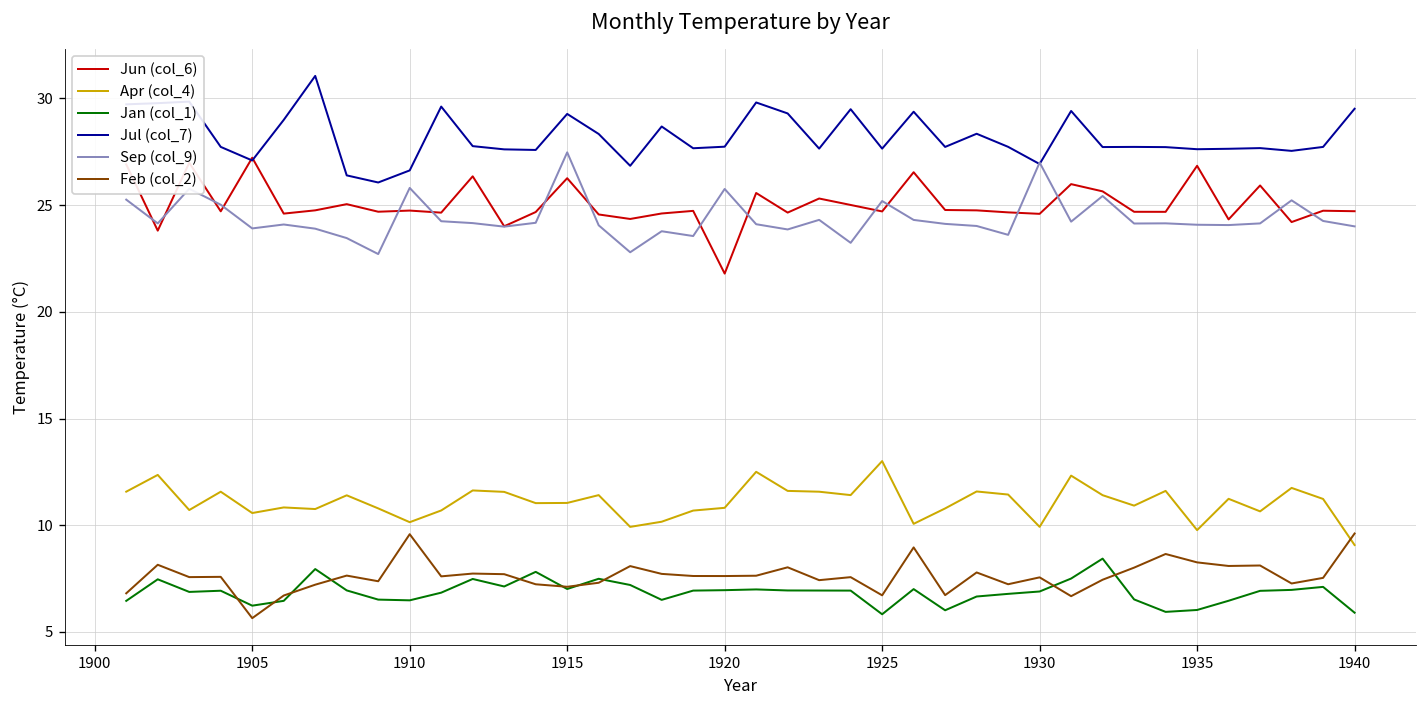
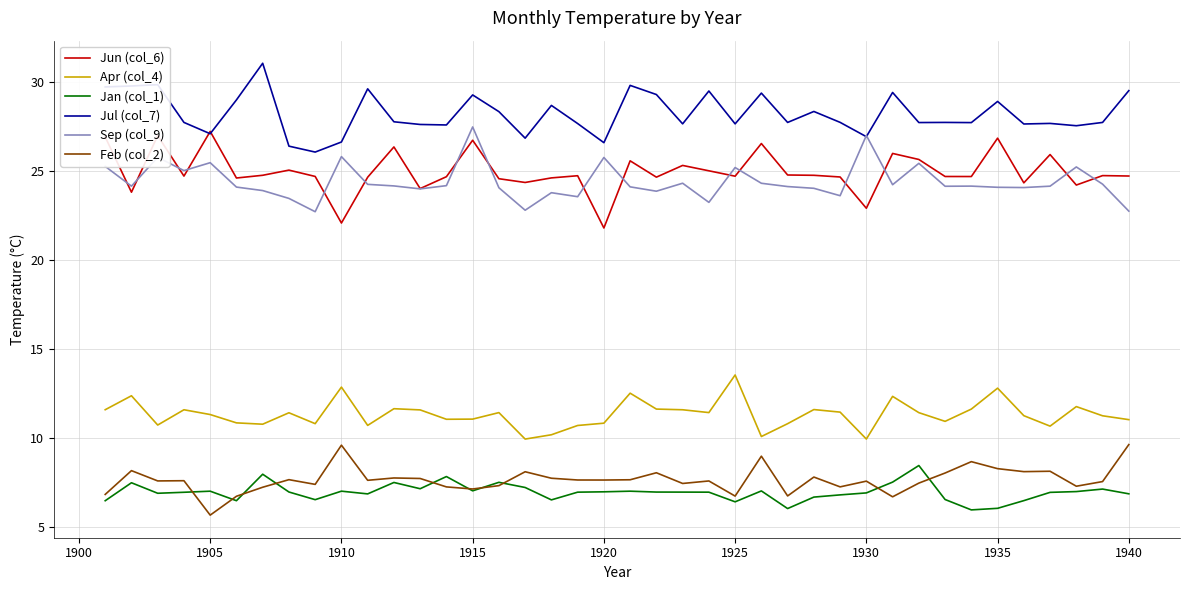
  {
    "Jun (col_6)": {
-     "1910": 24.7,
-     "1915": 26.3,
+     "1910": 22.1,
+     "1915": 26.7,
      "1920": 21.8,
      "1925": 24.7,
-     "1930": 24.6,
+     "1930": 22.9,
      "1935": 26.8,
      "1940": 24.7
    },
    "Apr (col_4)": {
-     "1905": 10.6,
-     "1910": 10.1,
+     "1905": 11.3,
+     "1910": 12.8,
      "1915": 11.0,
      "1920": 10.8,
-     "1925": 13.0,
+     "1925": 13.5,
      "1930": 9.9,
-     "1935": 9.8,
-     "1940": 9.1
+     "1935": 12.8,
+     "1940": 11.0
    },
    "Jan (col_1)": {
-     "1905": 6.2,
-     "1910": 6.5,
+     "1905": 7.0,
+     "1910": 7.0,
      "1920": 7.0,
-     "1925": 5.8,
+     "1925": 6.4,
      "1930": 6.9,
      "1935": 6.0,
-     "1940": 5.9
+     "1940": 6.8
    },
    "Jul (col_7)": {
      "1910": 26.6,
      "1915": 29.3,
-     "1920": 27.7,
+     "1920": 26.6,
      "1925": 27.6,
-     "1935": 27.6,
+     "1935": 28.9,
      "1940": 29.5
    },
    "Sep (col_9)": {
-     "1905": 23.9,
+     "1905": 25.5,
      "1910": 25.8,
      "1915": 27.5,
      "1920": 25.8,
      "1925": 25.2,
      "1935": 24.1,
-     "1940": 24.0
+     "1940": 22.7
    },
    "Feb (col_2)": {
      "1905": 5.6,
      "1910": 9.6,
      "1920": 7.6,
      "1925": 6.7,
      "1930": 7.6,
      "1935": 8.3,
      "1940": 9.6
    }
  }
